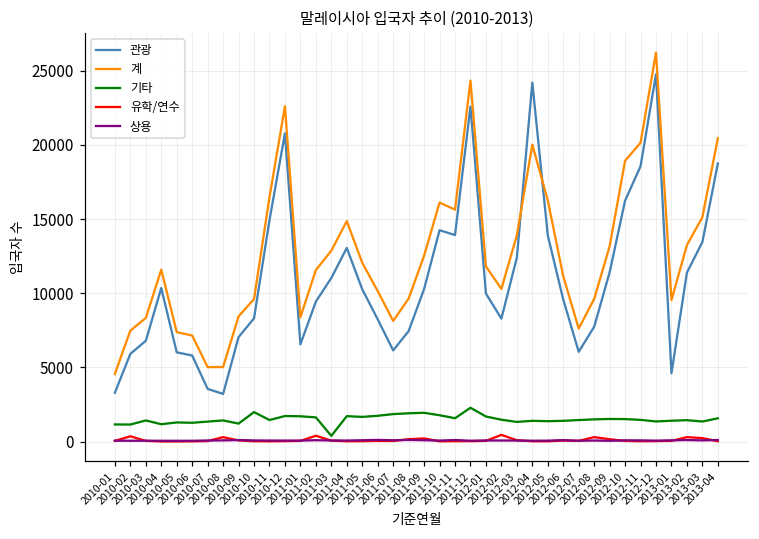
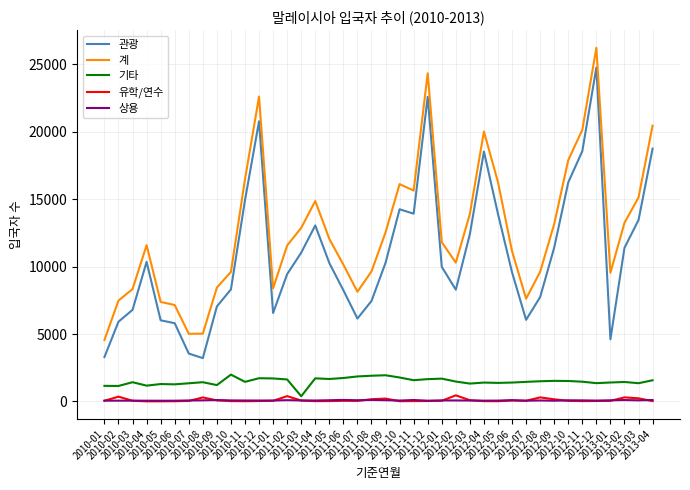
  {
    "관광": {
      "2010-01": 3300,
      "2010-02": 5900,
      "2010-03": 6800,
      "2010-04": 10400,
      "2010-05": 6000,
      "2010-06": 5800,
      "2010-07": 3600,
      "2010-08": 3200,
      "2010-09": 7000,
      "2010-10": 8300,
      "2010-11": 14900,
      "2010-12": 20800,
      "2011-01": 6600,
      "2011-02": 9400,
      "2011-03": 11000,
      "2011-04": 13100,
      "2011-05": 10300,
      "2011-06": 8200,
      "2011-07": 6100,
      "2011-08": 7500,
      "2011-09": 10300,
      "2011-10": 14300,
      "2011-11": 13900,
      "2011-12": 22600,
      "2012-01": 10000,
      "2012-02": 8300,
      "2012-03": 12400,
-     "2012-04": 24200,
+     "2012-04": 18500,
      "2012-05": 13900,
      "2012-06": 9600,
      "2012-07": 6100,
      "2012-08": 7700,
      "2012-09": 11400,
      "2012-10": 16200,
      "2012-11": 18600,
      "2012-12": 24800,
      "2013-01": 4600,
      "2013-02": 11400,
      "2013-03": 13500,
      "2013-04": 18700
    },
    "계": {
      "2010-01": 4600,
      "2010-02": 7500,
      "2010-03": 8300,
      "2010-04": 11600,
      "2010-05": 7400,
      "2010-06": 7200,
      "2010-07": 5000,
      "2010-08": 5000,
      "2010-09": 8400,
      "2010-10": 9600,
      "2010-11": 16500,
      "2010-12": 22600,
      "2011-01": 8400,
      "2011-02": 11600,
      "2011-03": 12900,
      "2011-04": 14900,
      "2011-05": 12100,
      "2011-06": 10100,
      "2011-07": 8100,
      "2011-08": 9600,
      "2011-09": 12500,
      "2011-10": 16100,
      "2011-11": 15600,
      "2011-12": 24300,
      "2012-01": 11800,
      "2012-02": 10300,
      "2012-03": 13900,
      "2012-04": 20000,
      "2012-05": 16300,
      "2012-06": 11100,
      "2012-07": 7600,
      "2012-08": 9600,
      "2012-09": 13200,
-     "2012-10": 18900,
+     "2012-10": 17900,
      "2012-11": 20100,
      "2012-12": 26200,
      "2013-01": 9500,
      "2013-02": 13200,
      "2013-03": 15100,
      "2013-04": 20500
    },
    "기타": {
      "2010-01": 1200,
      "2010-02": 1200,
      "2010-03": 1400,
      "2010-04": 1200,
      "2010-05": 1300,
      "2010-06": 1300,
      "2010-07": 1300,
      "2010-08": 1400,
      "2010-09": 1200,
      "2010-10": 2000,
      "2010-11": 1500,
      "2010-12": 1700,
      "2011-01": 1700,
      "2011-02": 1600,
      "2011-03": 400,
      "2011-04": 1700,
      "2011-05": 1700,
      "2011-06": 1700,
      "2011-07": 1900,
      "2011-08": 1900,
      "2011-09": 1900,
      "2011-10": 1800,
      "2011-11": 1600,
-     "2011-12": 2300,
+     "2011-12": 1700,
      "2012-01": 1700,
      "2012-02": 1500,
      "2012-03": 1300,
      "2012-04": 1400,
      "2012-05": 1400,
      "2012-06": 1400,
      "2012-07": 1500,
      "2012-08": 1500,
      "2012-09": 1500,
      "2012-10": 1500,
      "2012-11": 1500,
      "2012-12": 1400,
      "2013-01": 1400,
      "2013-02": 1400,
      "2013-03": 1400,
      "2013-04": 1600
    },
    "유학/연수": {
      "2010-02": 400,
      "2010-08": 300,
      "2011-02": 400,
      "2012-02": 500,
      "2012-08": 300,
      "2013-02": 300
    },
    "상용": {
      "2010-02": 100,
      "2010-08": 100,
      "2011-02": 100,
      "2012-02": 100,
      "2012-08": 100,
      "2013-02": 100
    }
  }
